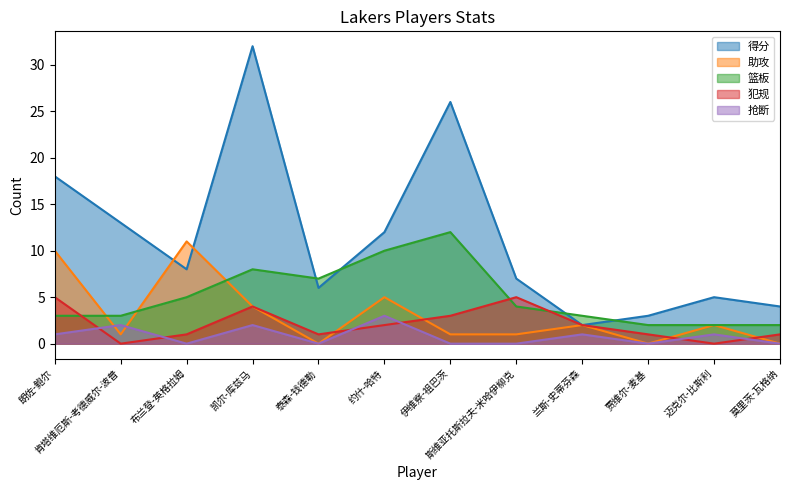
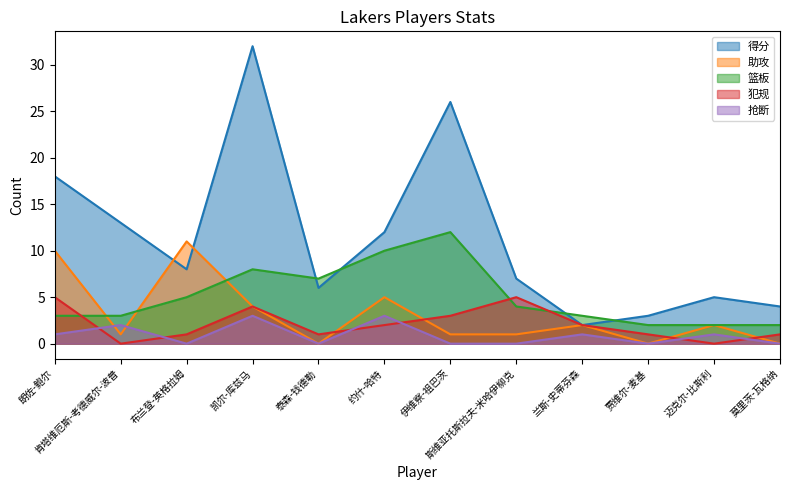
  {
    "得分": {
      "朗佐-鲍尔": 18,
      "肯塔维厄斯-考德威尔-波普": 13,
      "布兰登-英格拉姆": 8,
      "凯尔-库兹马": 32,
      "泰森-钱德勒": 6,
      "约什-哈特": 12,
      "伊维察-祖巴茨": 26,
      "斯维亚托斯拉夫-米哈伊柳克": 7,
      "贾维尔-麦基": 3,
      "迈克尔-比斯利": 5,
      "莫里茨-瓦格纳": 4
    },
    "助攻": {
      "朗佐-鲍尔": 10,
      "肯塔维厄斯-考德威尔-波普": 1,
      "布兰登-英格拉姆": 11,
      "约什-哈特": 5,
      "伊维察-祖巴茨": 1,
      "斯维亚托斯拉夫-米哈伊柳克": 1
    },
    "篮板": {
      "朗佐-鲍尔": 3,
      "肯塔维厄斯-考德威尔-波普": 3,
      "布兰登-英格拉姆": 5,
      "凯尔-库兹马": 8,
      "泰森-钱德勒": 7,
      "约什-哈特": 10,
      "伊维察-祖巴茨": 12,
      "斯维亚托斯拉夫-米哈伊柳克": 4,
      "兰斯-史蒂芬森": 3,
      "贾维尔-麦基": 2,
      "莫里茨-瓦格纳": 2
    },
    "犯规": {
      "朗佐-鲍尔": 5,
      "肯塔维厄斯-考德威尔-波普": 0,
      "布兰登-英格拉姆": 1,
      "泰森-钱德勒": 1,
      "约什-哈特": 2,
      "伊维察-祖巴茨": 3,
      "斯维亚托斯拉夫-米哈伊柳克": 5,
      "贾维尔-麦基": 1,
      "迈克尔-比斯利": 0,
      "莫里茨-瓦格纳": 1
    },
    "抢断": {
      "朗佐-鲍尔": 1,
      "肯塔维厄斯-考德威尔-波普": 2,
      "布兰登-英格拉姆": 0,
-     "凯尔-库兹马": 2,
+     "凯尔-库兹马": 3,
      "约什-哈特": 3,
      "伊维察-祖巴茨": 0,
      "斯维亚托斯拉夫-米哈伊柳克": 0,
      "兰斯-史蒂芬森": 1,
      "迈克尔-比斯利": 1
    }
  }
